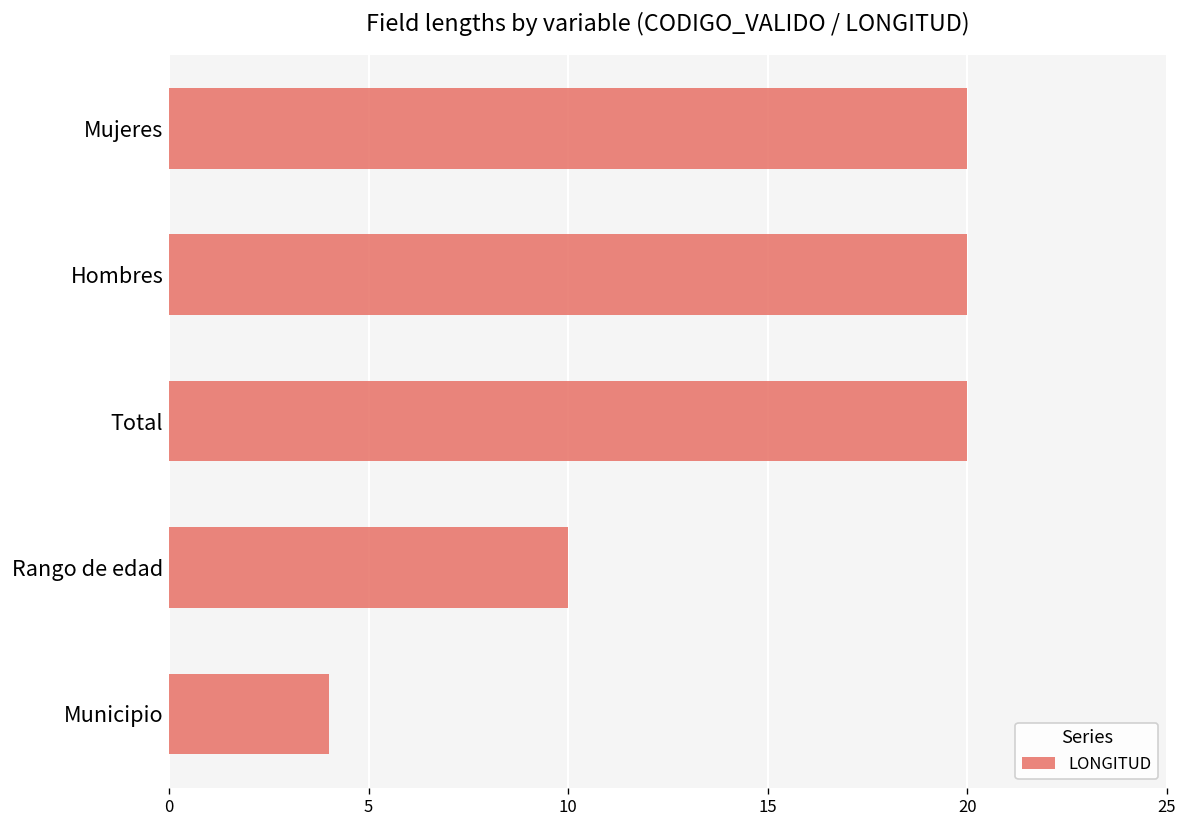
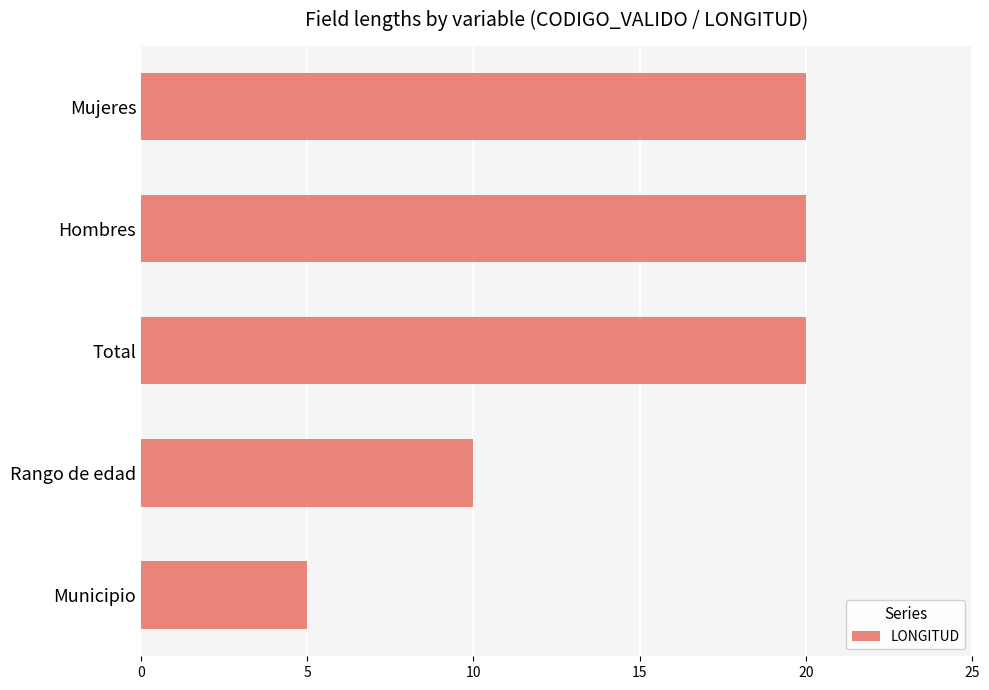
  {
    "Mujeres": 20,
    "Hombres": 20,
    "Total": 20,
    "Rango de edad": 10,
-   "Municipio": 4
+   "Municipio": 5
  }
